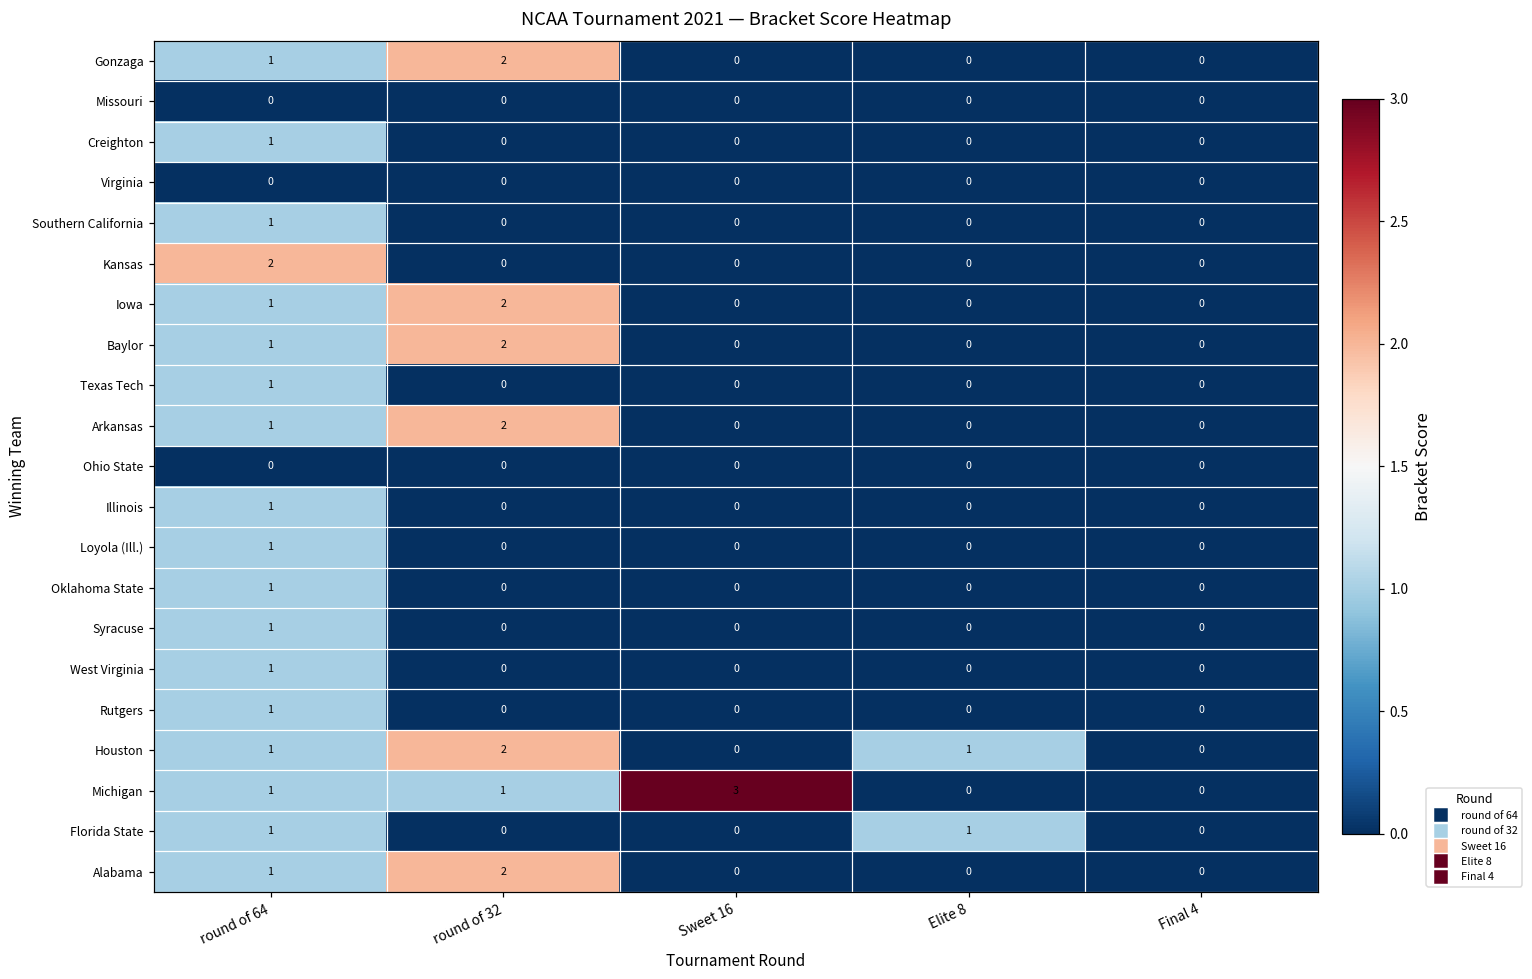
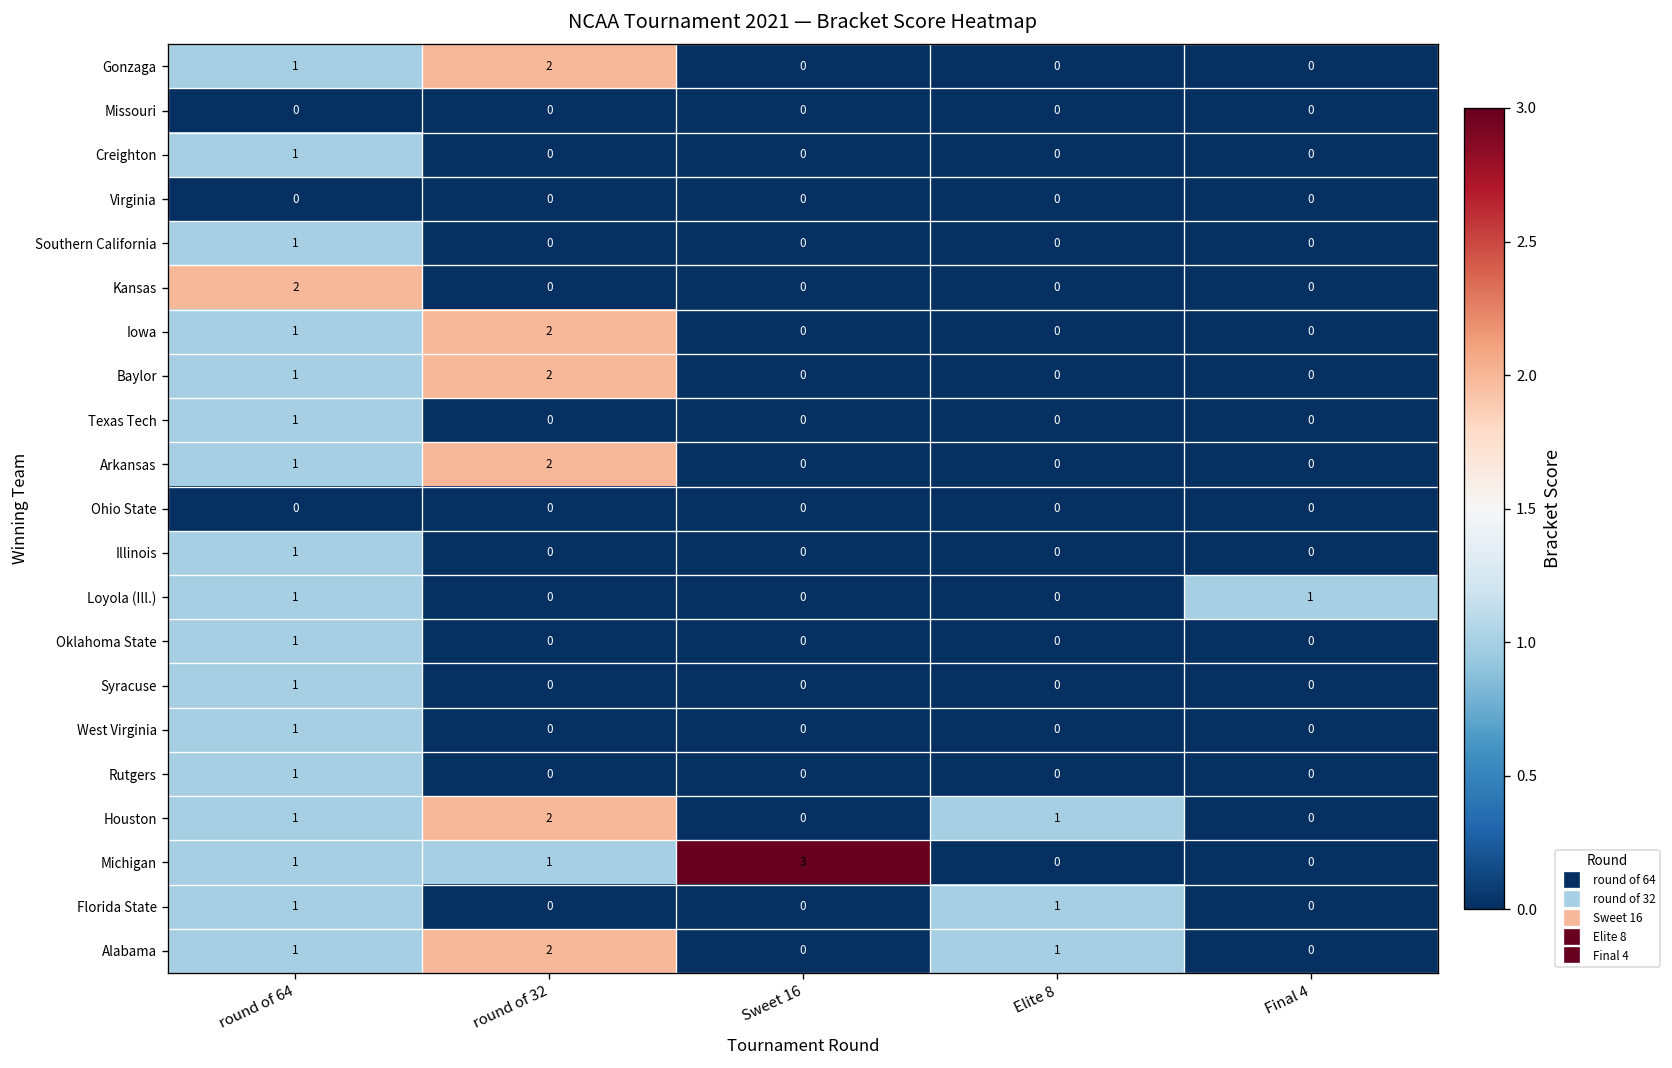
  {
    "Gonzaga": {
      "round of 64": 1,
      "round of 32": 2,
      "Sweet 16": 0,
      "Elite 8": 0,
      "Final 4": 0
    },
    "Missouri": {
      "round of 64": 0,
      "round of 32": 0,
      "Sweet 16": 0,
      "Elite 8": 0,
      "Final 4": 0
    },
    "Creighton": {
      "round of 64": 1,
      "round of 32": 0,
      "Sweet 16": 0,
      "Elite 8": 0,
      "Final 4": 0
    },
    "Virginia": {
      "round of 64": 0,
      "round of 32": 0,
      "Sweet 16": 0,
      "Elite 8": 0,
      "Final 4": 0
    },
    "Southern California": {
      "round of 64": 1,
      "round of 32": 0,
      "Sweet 16": 0,
      "Elite 8": 0,
      "Final 4": 0
    },
    "Kansas": {
      "round of 64": 2,
      "round of 32": 0,
      "Sweet 16": 0,
      "Elite 8": 0,
      "Final 4": 0
    },
    "Iowa": {
      "round of 64": 1,
      "round of 32": 2,
      "Sweet 16": 0,
      "Elite 8": 0,
      "Final 4": 0
    },
    "Baylor": {
      "round of 64": 1,
      "round of 32": 2,
      "Sweet 16": 0,
      "Elite 8": 0,
      "Final 4": 0
    },
    "Texas Tech": {
      "round of 64": 1,
      "round of 32": 0,
      "Sweet 16": 0,
      "Elite 8": 0,
      "Final 4": 0
    },
    "Arkansas": {
      "round of 64": 1,
      "round of 32": 2,
      "Sweet 16": 0,
      "Elite 8": 0,
      "Final 4": 0
    },
    "Ohio State": {
      "round of 64": 0,
      "round of 32": 0,
      "Sweet 16": 0,
      "Elite 8": 0,
      "Final 4": 0
    },
    "Illinois": {
      "round of 64": 1,
      "round of 32": 0,
      "Sweet 16": 0,
      "Elite 8": 0,
      "Final 4": 0
    },
    "Loyola (Ill.)": {
      "round of 64": 1,
      "round of 32": 0,
      "Sweet 16": 0,
      "Elite 8": 0,
-     "Final 4": 0
+     "Final 4": 1
    },
    "Oklahoma State": {
      "round of 64": 1,
      "round of 32": 0,
      "Sweet 16": 0,
      "Elite 8": 0,
      "Final 4": 0
    },
    "Syracuse": {
      "round of 64": 1,
      "round of 32": 0,
      "Sweet 16": 0,
      "Elite 8": 0,
      "Final 4": 0
    },
    "West Virginia": {
      "round of 64": 1,
      "round of 32": 0,
      "Sweet 16": 0,
      "Elite 8": 0,
      "Final 4": 0
    },
    "Rutgers": {
      "round of 64": 1,
      "round of 32": 0,
      "Sweet 16": 0,
      "Elite 8": 0,
      "Final 4": 0
    },
    "Houston": {
      "round of 64": 1,
      "round of 32": 2,
      "Sweet 16": 0,
      "Elite 8": 1,
      "Final 4": 0
    },
    "Michigan": {
      "round of 64": 1,
      "round of 32": 1,
      "Sweet 16": 3,
      "Elite 8": 0,
      "Final 4": 0
    },
    "Florida State": {
      "round of 64": 1,
      "round of 32": 0,
      "Sweet 16": 0,
      "Elite 8": 1,
      "Final 4": 0
    },
    "Alabama": {
      "round of 64": 1,
      "round of 32": 2,
      "Sweet 16": 0,
-     "Elite 8": 0,
+     "Elite 8": 1,
      "Final 4": 0
    }
  }
